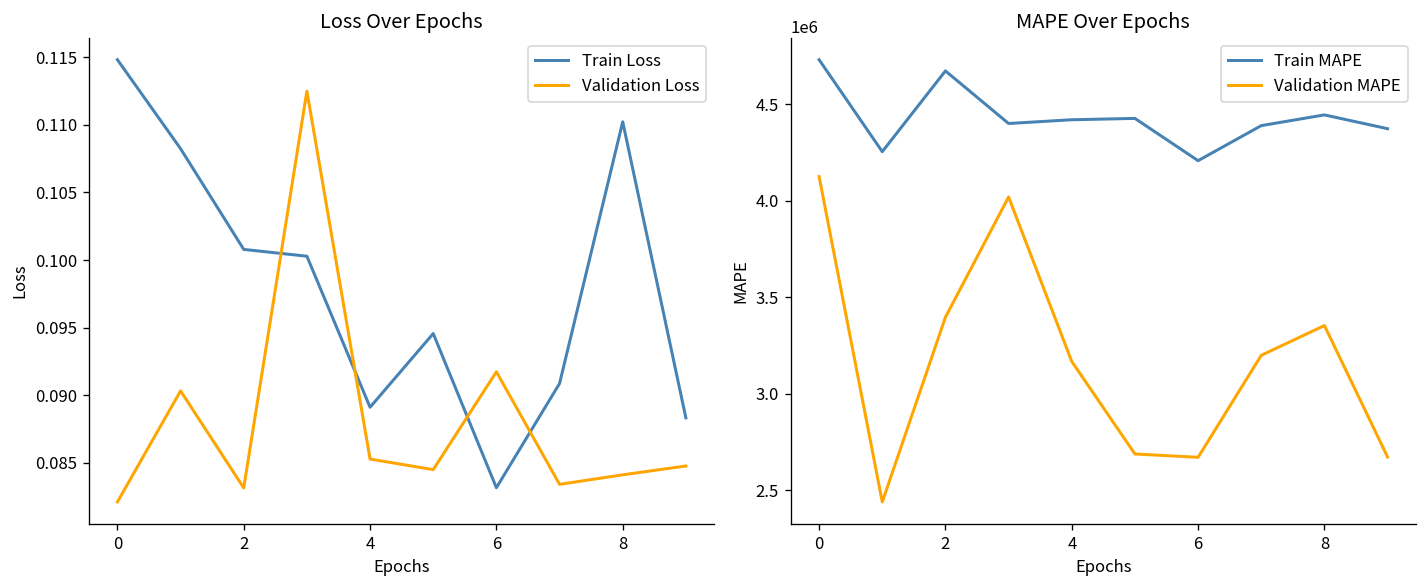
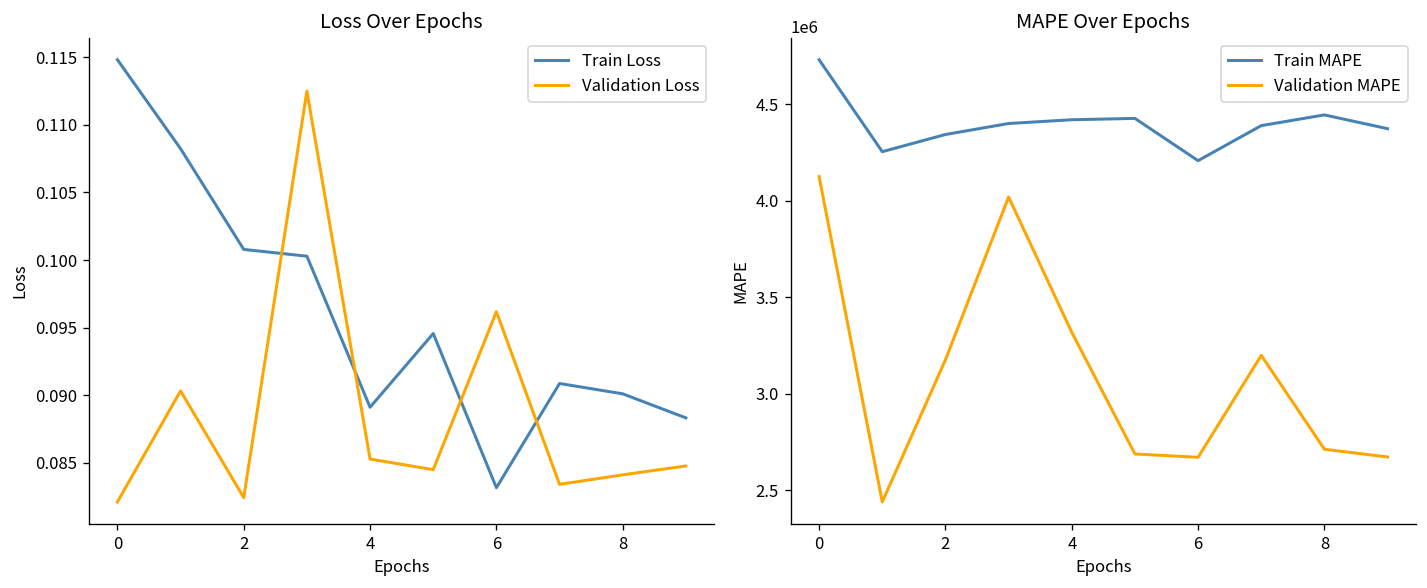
  {
    "Loss Over Epochs": {
      "Train Loss": {
        "0": 0.1148,
        "2": 0.1008,
        "4": 0.0891,
        "6": 0.0831,
-       "8": 0.1102
+       "8": 0.0901
      },
      "Validation Loss": {
        "0": 0.0821,
-       "2": 0.0831,
+       "2": 0.0824,
        "4": 0.0853,
-       "6": 0.0917,
+       "6": 0.0962,
        "8": 0.0841
      }
    },
    "MAPE Over Epochs": {
      "Train MAPE": {
        "0": 4730000,
-       "2": 4670000,
+       "2": 4340000,
        "4": 4420000,
        "6": 4210000,
        "8": 4440000
      },
      "Validation MAPE": {
        "0": 4120000,
-       "2": 3400000,
-       "4": 3170000,
+       "2": 3180000,
+       "4": 3320000,
        "6": 2670000,
-       "8": 3350000
+       "8": 2710000
      }
    }
  }
